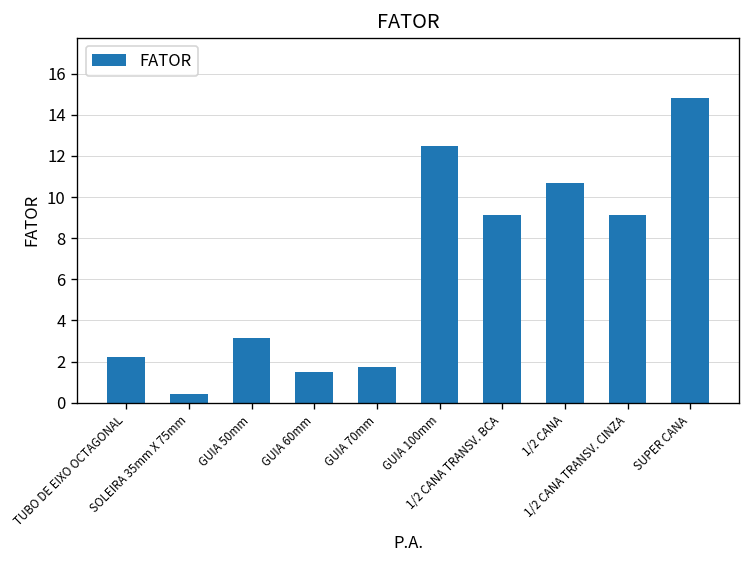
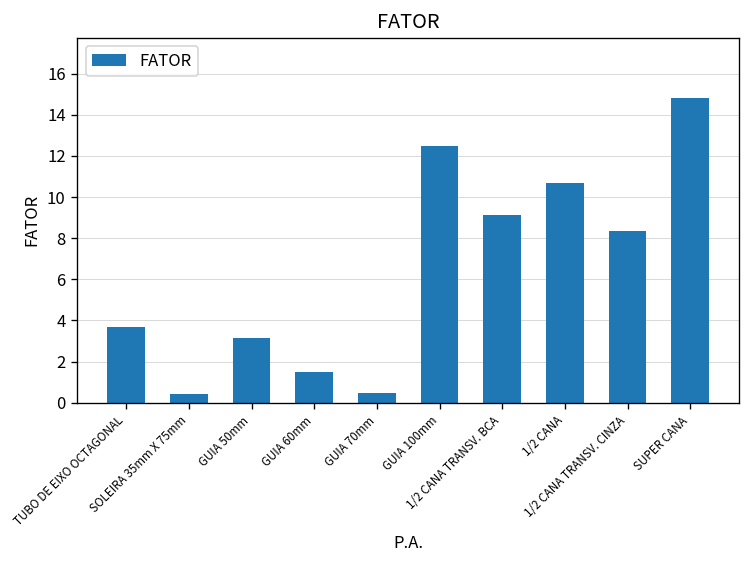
  {
-   "TUBO DE EIXO OCTAGONAL": 2.2,
+   "TUBO DE EIXO OCTAGONAL": 3.7,
    "SOLEIRA 35mm X 75mm": 0.4,
    "GUIA 50mm": 3.1,
    "GUIA 60mm": 1.5,
-   "GUIA 70mm": 1.8,
+   "GUIA 70mm": 0.5,
    "GUIA 100mm": 12.5,
    "1/2 CANA TRANSV. BCA": 9.1,
    "1/2 CANA": 10.7,
-   "1/2 CANA TRANSV. CINZA": 9.1,
+   "1/2 CANA TRANSV. CINZA": 8.4,
    "SUPER CANA": 14.8
  }
